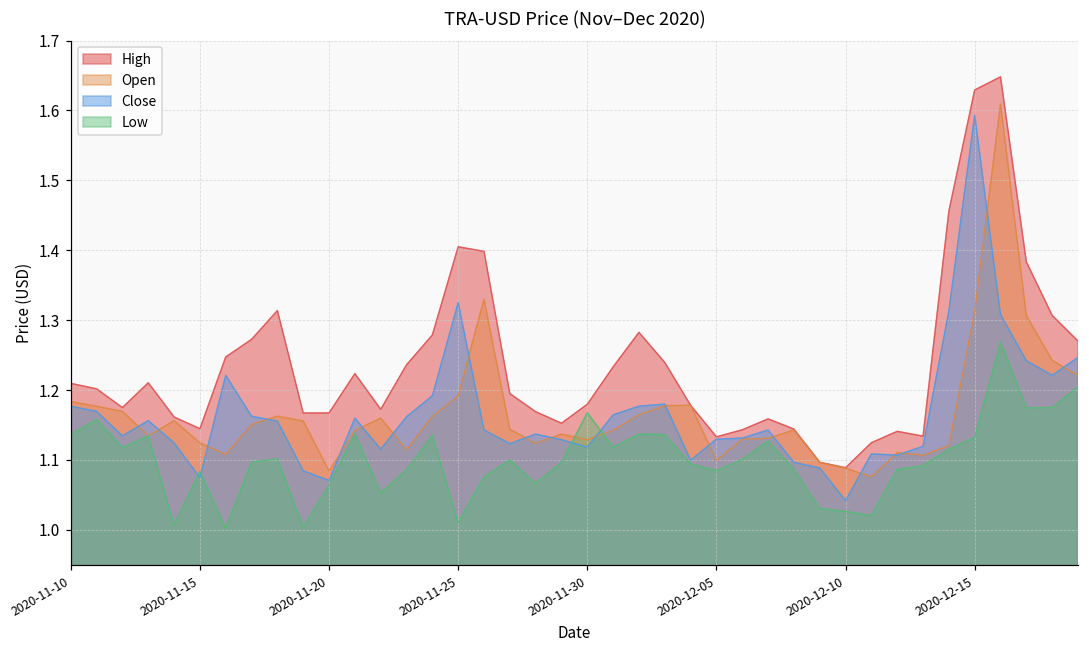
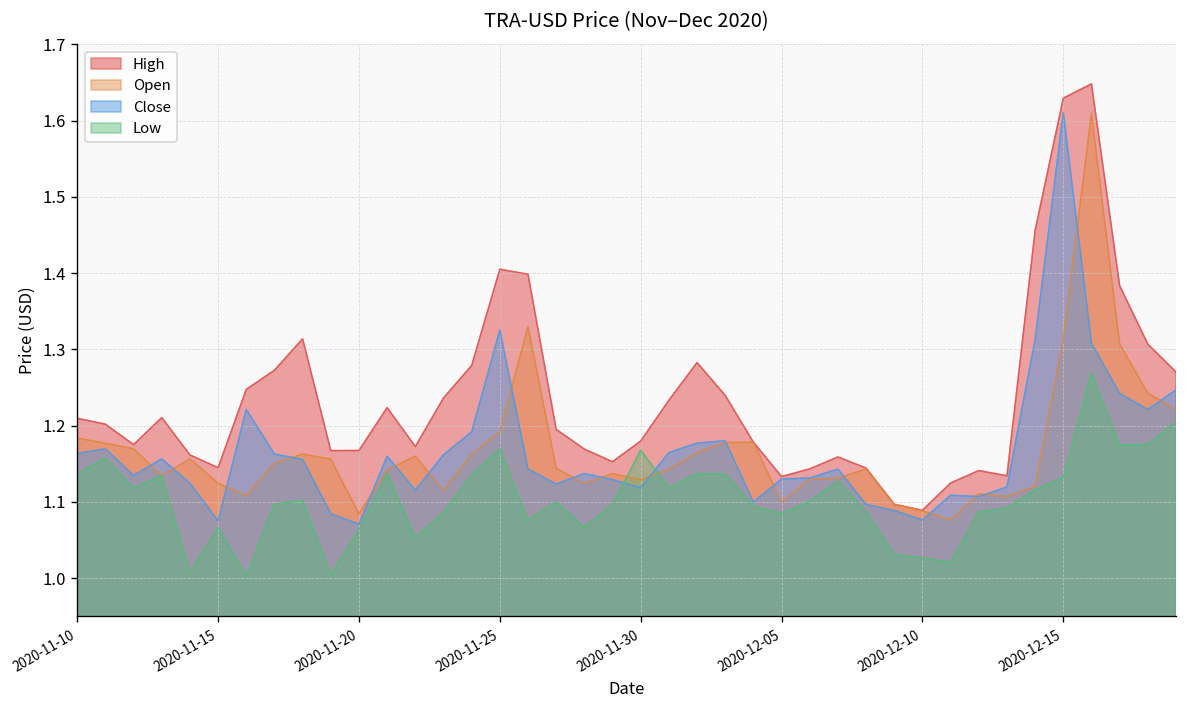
  {
    "Close": {
-     "2020-11-10": 1.18,
+     "2020-11-10": 1.16,
      "2020-11-15": 1.07,
      "2020-11-20": 1.07,
      "2020-11-25": 1.33,
      "2020-11-30": 1.12,
-     "2020-12-10": 1.04,
-     "2020-12-15": 1.59
+     "2020-12-10": 1.08,
+     "2020-12-15": 1.61
    },
    "Low": {
      "2020-11-10": 1.14,
-     "2020-11-15": 1.08,
+     "2020-11-15": 1.07,
      "2020-11-20": 1.06,
-     "2020-11-25": 1.01,
+     "2020-11-25": 1.17,
      "2020-11-30": 1.17,
      "2020-12-05": 1.08,
      "2020-12-10": 1.03,
      "2020-12-15": 1.13
    }
  }
